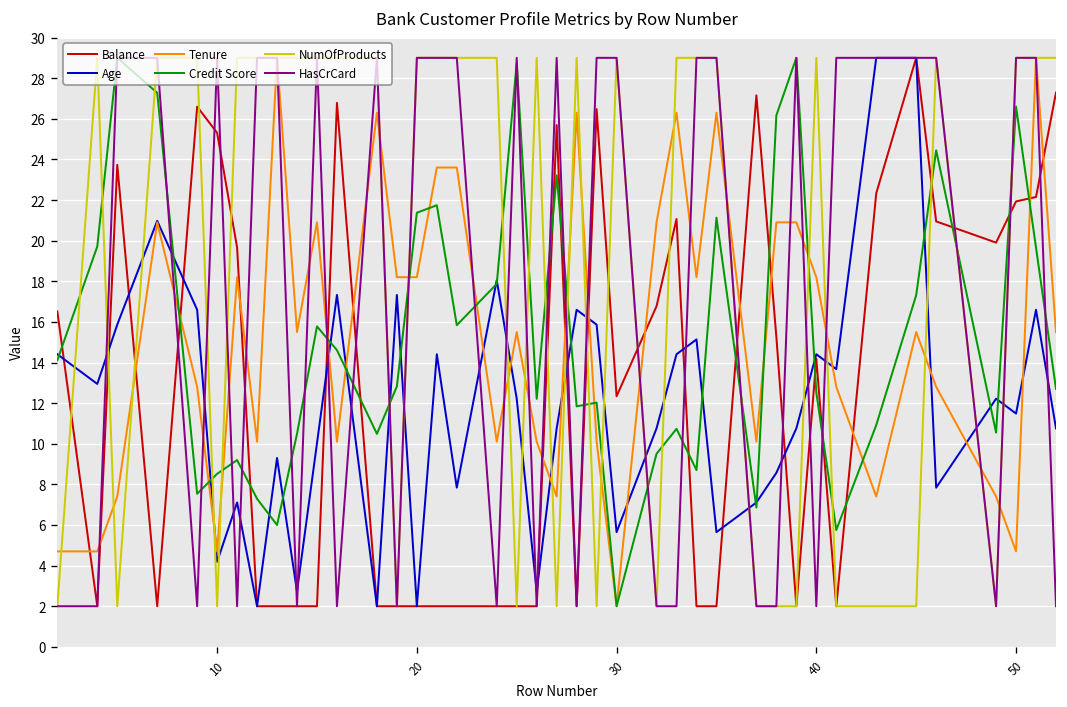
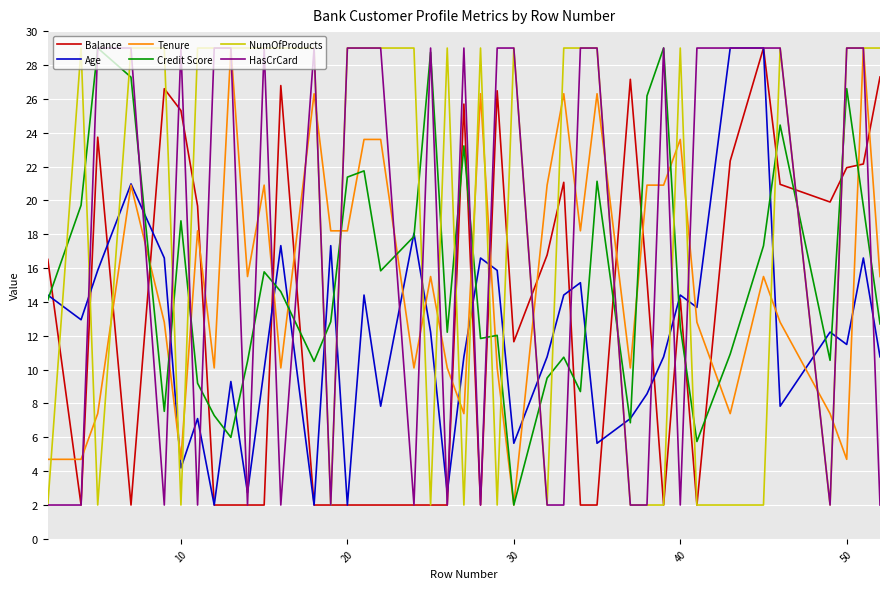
  {
    "Balance": {
      "10": 25.3,
-     "30": 12.3,
+     "30": 11.6,
      "40": 14.2,
      "50": 21.9
    },
    "Age": {
      "10": 4.2,
      "30": 5.6,
      "40": 14.4,
      "50": 11.5
    },
    "Tenure": {
      "10": 4.7,
      "20": 18.2,
-     "40": 18.2,
+     "40": 23.6,
      "50": 4.7
    },
    "Credit Score": {
-     "10": 8.5,
+     "10": 18.8,
      "20": 21.4,
      "40": 12.5,
      "50": 26.6
    },
    "NumOfProducts": {
      "10": 2.0,
      "40": 29.0
    },
    "HasCrCard": {
      "40": 2.0
    }
  }
